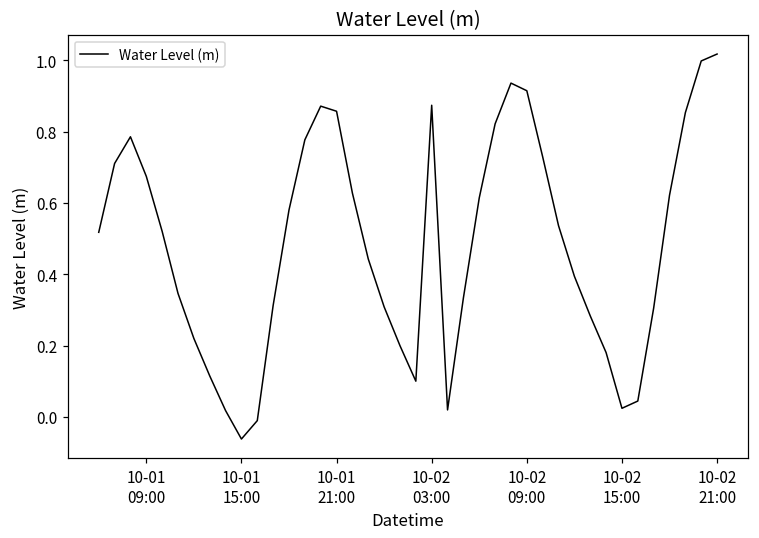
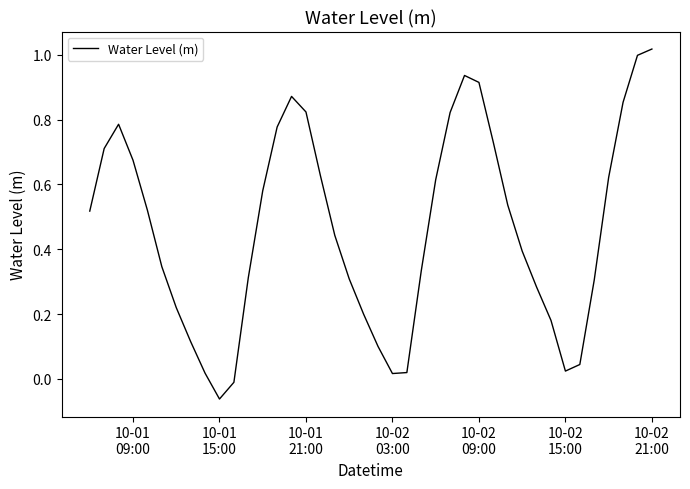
  {
    "10-01 09:00": 0.67,
    "10-01 15:00": -0.06,
-   "10-01 21:00": 0.86,
-   "10-02 03:00": 0.87,
+   "10-01 21:00": 0.82,
+   "10-02 03:00": 0.02,
    "10-02 09:00": 0.91,
    "10-02 15:00": 0.02,
    "10-02 21:00": 1.02
  }
